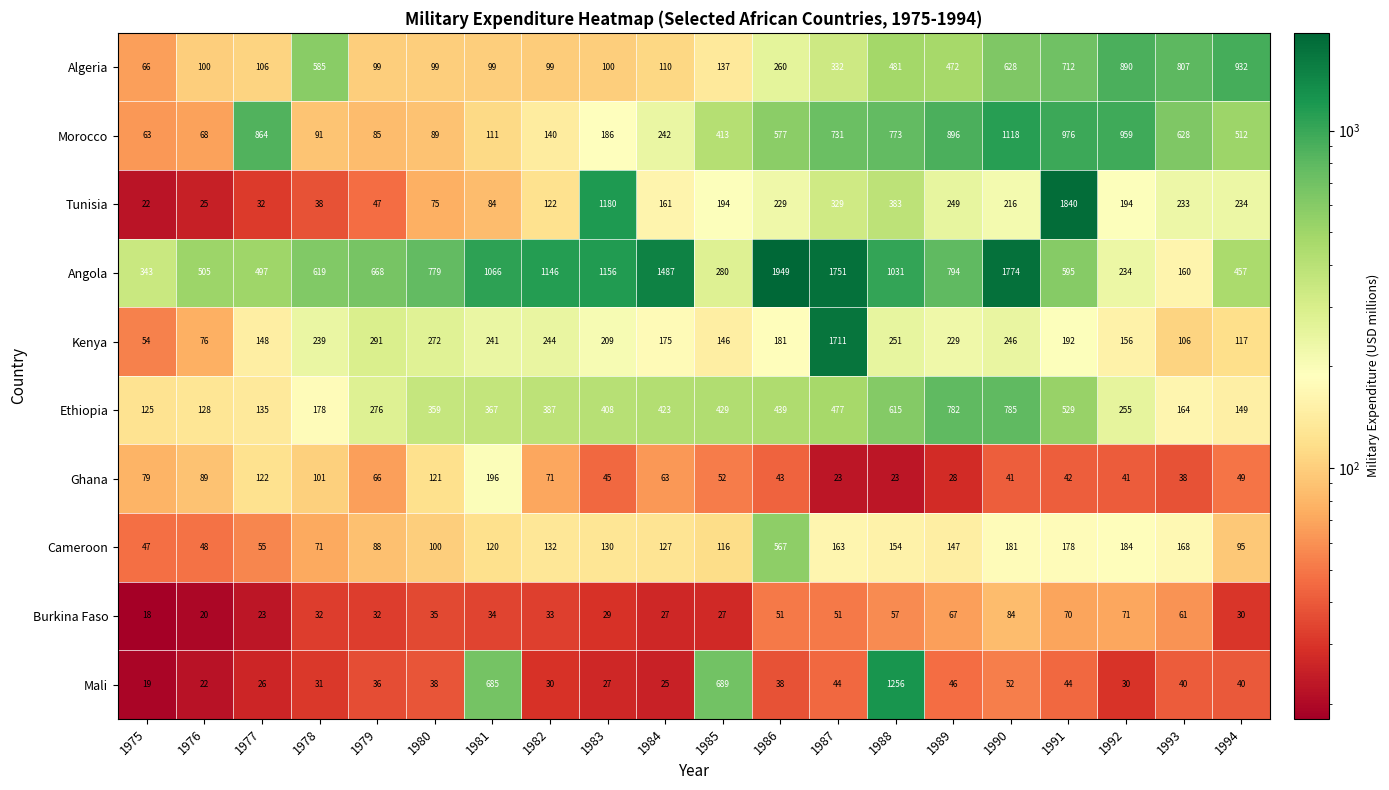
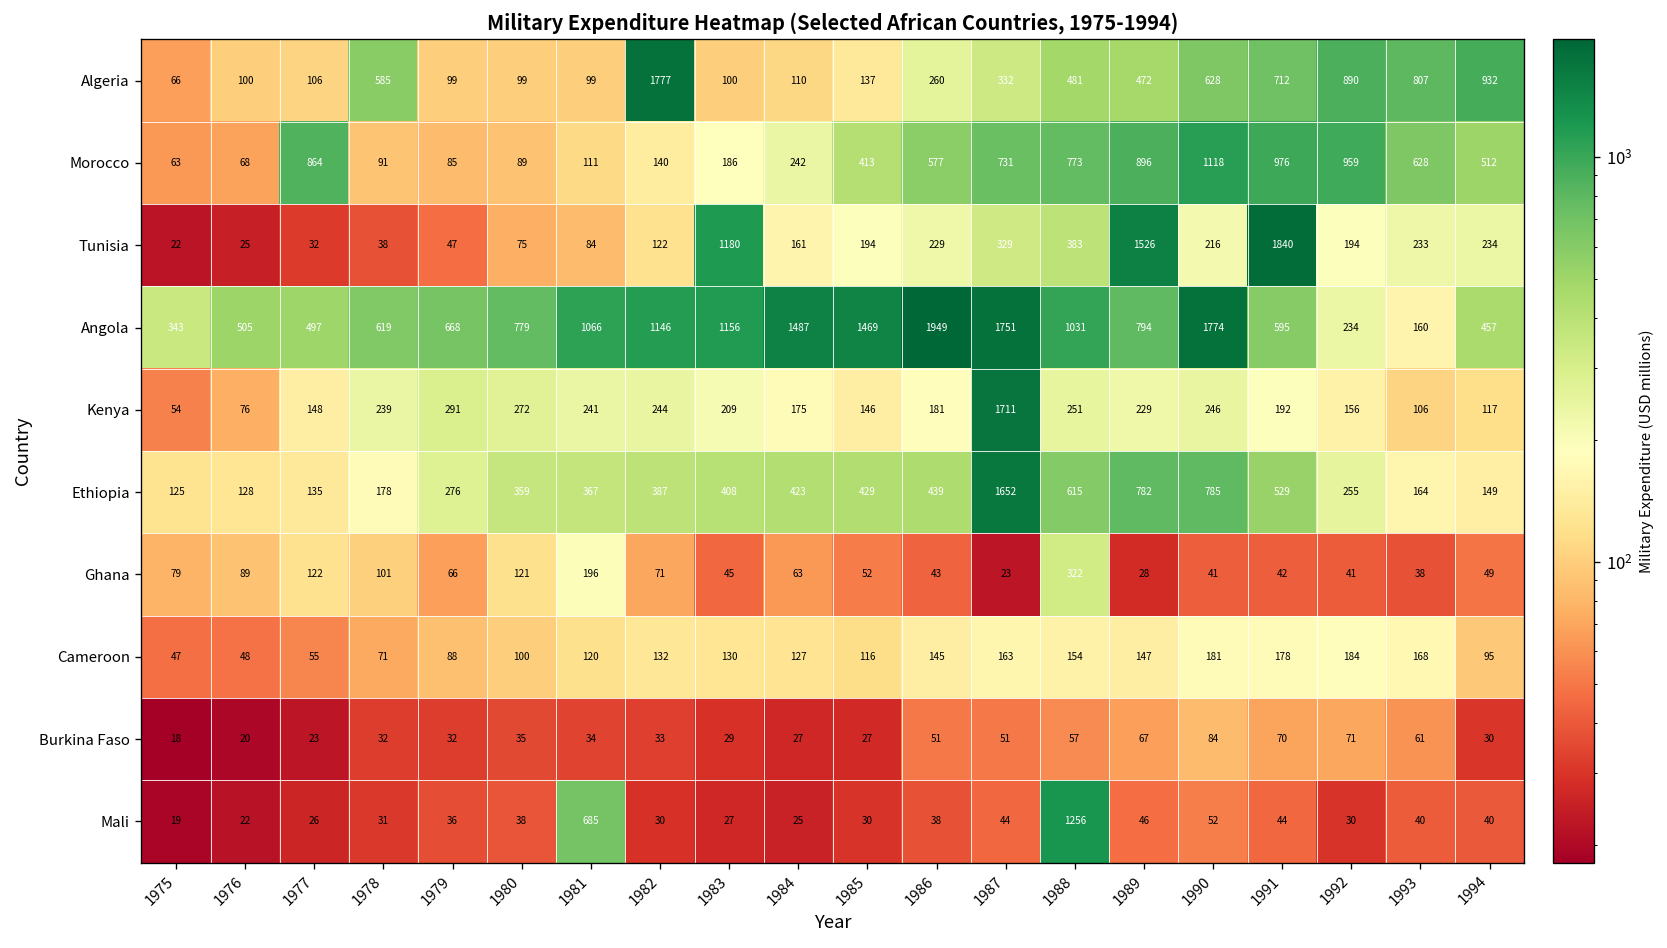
  {
    "Algeria": {
      "1975": 66,
      "1976": 100,
      "1977": 106,
      "1978": 585,
      "1979": 99,
      "1980": 99,
      "1981": 99,
-     "1982": 99,
+     "1982": 1777,
      "1983": 100,
      "1984": 110,
      "1985": 137,
      "1986": 260,
      "1987": 332,
      "1988": 481,
      "1989": 472,
      "1990": 628,
      "1991": 712,
      "1992": 890,
      "1993": 807,
      "1994": 932
    },
    "Morocco": {
      "1975": 63,
      "1976": 68,
      "1977": 864,
      "1978": 91,
      "1979": 85,
      "1980": 89,
      "1981": 111,
      "1982": 140,
      "1983": 186,
      "1984": 242,
      "1985": 413,
      "1986": 577,
      "1987": 731,
      "1988": 773,
      "1989": 896,
      "1990": 1118,
      "1991": 976,
      "1992": 959,
      "1993": 628,
      "1994": 512
    },
    "Tunisia": {
      "1975": 22,
      "1976": 25,
      "1977": 32,
      "1978": 38,
      "1979": 47,
      "1980": 75,
      "1981": 84,
      "1982": 122,
      "1983": 1180,
      "1984": 161,
      "1985": 194,
      "1986": 229,
      "1987": 329,
      "1988": 383,
-     "1989": 249,
+     "1989": 1526,
      "1990": 216,
      "1991": 1840,
      "1992": 194,
      "1993": 233,
      "1994": 234
    },
    "Angola": {
      "1975": 343,
      "1976": 505,
      "1977": 497,
      "1978": 619,
      "1979": 668,
      "1980": 779,
      "1981": 1066,
      "1982": 1146,
      "1983": 1156,
      "1984": 1487,
-     "1985": 280,
+     "1985": 1469,
      "1986": 1949,
      "1987": 1751,
      "1988": 1031,
      "1989": 794,
      "1990": 1774,
      "1991": 595,
      "1992": 234,
      "1993": 160,
      "1994": 457
    },
    "Kenya": {
      "1975": 54,
      "1976": 76,
      "1977": 148,
      "1978": 239,
      "1979": 291,
      "1980": 272,
      "1981": 241,
      "1982": 244,
      "1983": 209,
      "1984": 175,
      "1985": 146,
      "1986": 181,
      "1987": 1711,
      "1988": 251,
      "1989": 229,
      "1990": 246,
      "1991": 192,
      "1992": 156,
      "1993": 106,
      "1994": 117
    },
    "Ethiopia": {
      "1975": 125,
      "1976": 128,
      "1977": 135,
      "1978": 178,
      "1979": 276,
      "1980": 359,
      "1981": 367,
      "1982": 387,
      "1983": 408,
      "1984": 423,
      "1985": 429,
      "1986": 439,
-     "1987": 477,
+     "1987": 1652,
      "1988": 615,
      "1989": 782,
      "1990": 785,
      "1991": 529,
      "1992": 255,
      "1993": 164,
      "1994": 149
    },
    "Ghana": {
      "1975": 79,
      "1976": 89,
      "1977": 122,
      "1978": 101,
      "1979": 66,
      "1980": 121,
      "1981": 196,
      "1982": 71,
      "1983": 45,
      "1984": 63,
      "1985": 52,
      "1986": 43,
      "1987": 23,
-     "1988": 23,
+     "1988": 322,
      "1989": 28,
      "1990": 41,
      "1991": 42,
      "1992": 41,
      "1993": 38,
      "1994": 49
    },
    "Cameroon": {
      "1975": 47,
      "1976": 48,
      "1977": 55,
      "1978": 71,
      "1979": 88,
      "1980": 100,
      "1981": 120,
      "1982": 132,
      "1983": 130,
      "1984": 127,
      "1985": 116,
-     "1986": 567,
+     "1986": 145,
      "1987": 163,
      "1988": 154,
      "1989": 147,
      "1990": 181,
      "1991": 178,
      "1992": 184,
      "1993": 168,
      "1994": 95
    },
    "Burkina Faso": {
      "1975": 18,
      "1976": 20,
      "1977": 23,
      "1978": 32,
      "1979": 32,
      "1980": 35,
      "1981": 34,
      "1982": 33,
      "1983": 29,
      "1984": 27,
      "1985": 27,
      "1986": 51,
      "1987": 51,
      "1988": 57,
      "1989": 67,
      "1990": 84,
      "1991": 70,
      "1992": 71,
      "1993": 61,
      "1994": 30
    },
    "Mali": {
      "1975": 19,
      "1976": 22,
      "1977": 26,
      "1978": 31,
      "1979": 36,
      "1980": 38,
      "1981": 685,
      "1982": 30,
      "1983": 27,
      "1984": 25,
-     "1985": 689,
+     "1985": 30,
      "1986": 38,
      "1987": 44,
      "1988": 1256,
      "1989": 46,
      "1990": 52,
      "1991": 44,
      "1992": 30,
      "1993": 40,
      "1994": 40
    }
  }
